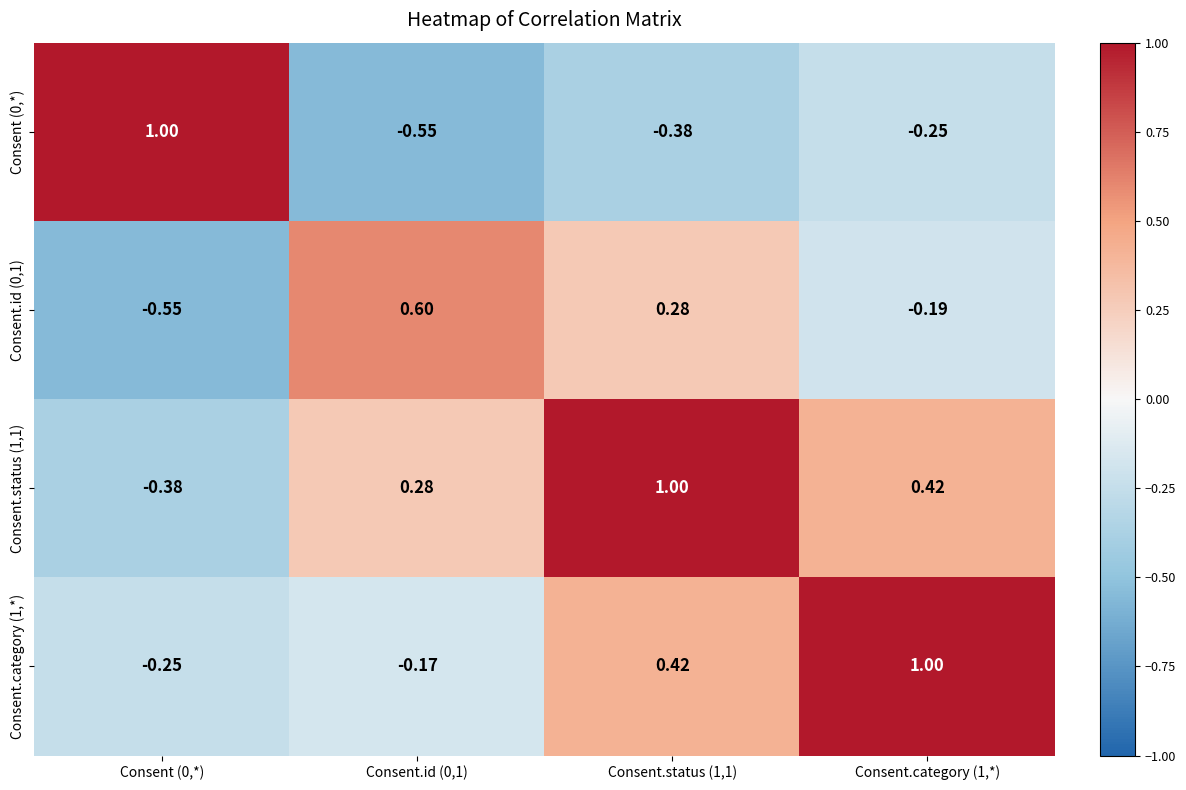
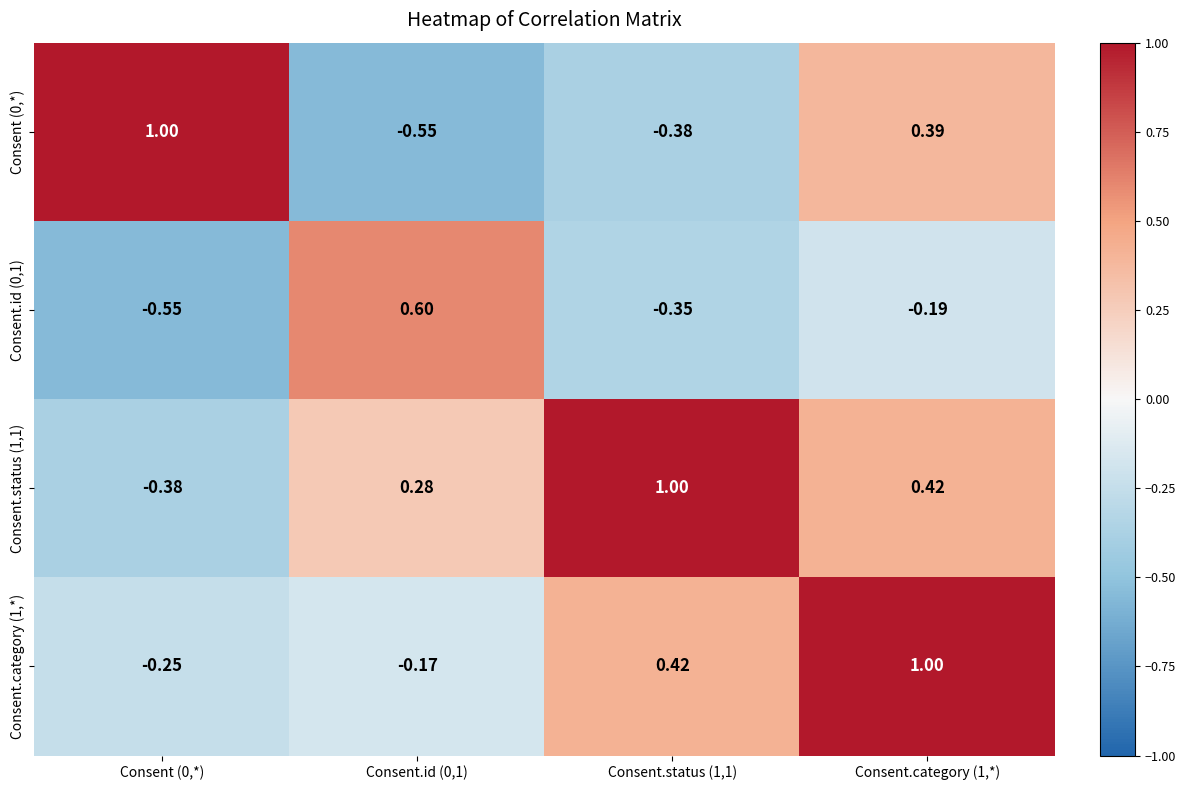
  {
    "Consent (0,*)": {
      "Consent (0,*)": 1.00,
      "Consent.id (0,1)": -0.55,
      "Consent.status (1,1)": -0.38,
-     "Consent.category (1,*)": -0.25
+     "Consent.category (1,*)": 0.39
    },
    "Consent.id (0,1)": {
      "Consent (0,*)": -0.55,
      "Consent.id (0,1)": 0.60,
-     "Consent.status (1,1)": 0.28,
+     "Consent.status (1,1)": -0.35,
      "Consent.category (1,*)": -0.19
    },
    "Consent.status (1,1)": {
      "Consent (0,*)": -0.38,
      "Consent.id (0,1)": 0.28,
      "Consent.status (1,1)": 1.00,
      "Consent.category (1,*)": 0.42
    },
    "Consent.category (1,*)": {
      "Consent (0,*)": -0.25,
      "Consent.id (0,1)": -0.17,
      "Consent.status (1,1)": 0.42,
      "Consent.category (1,*)": 1.00
    }
  }
